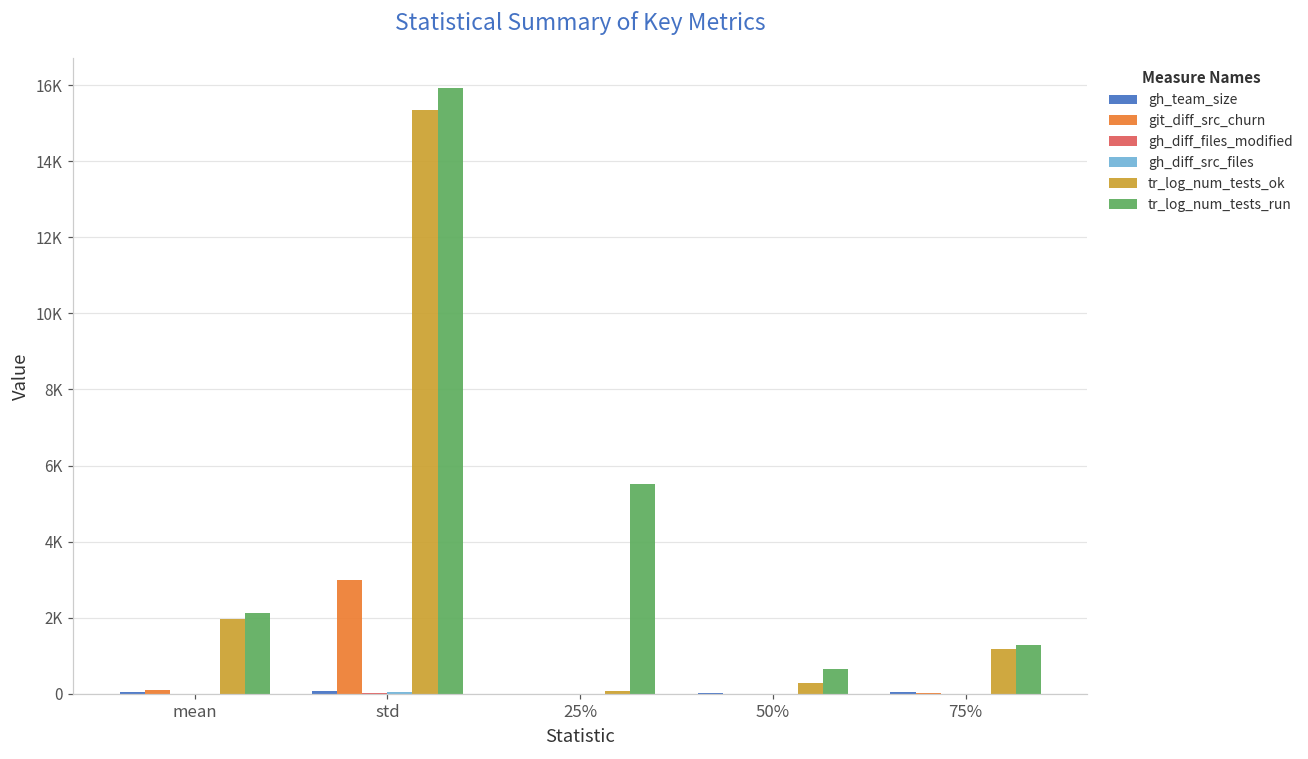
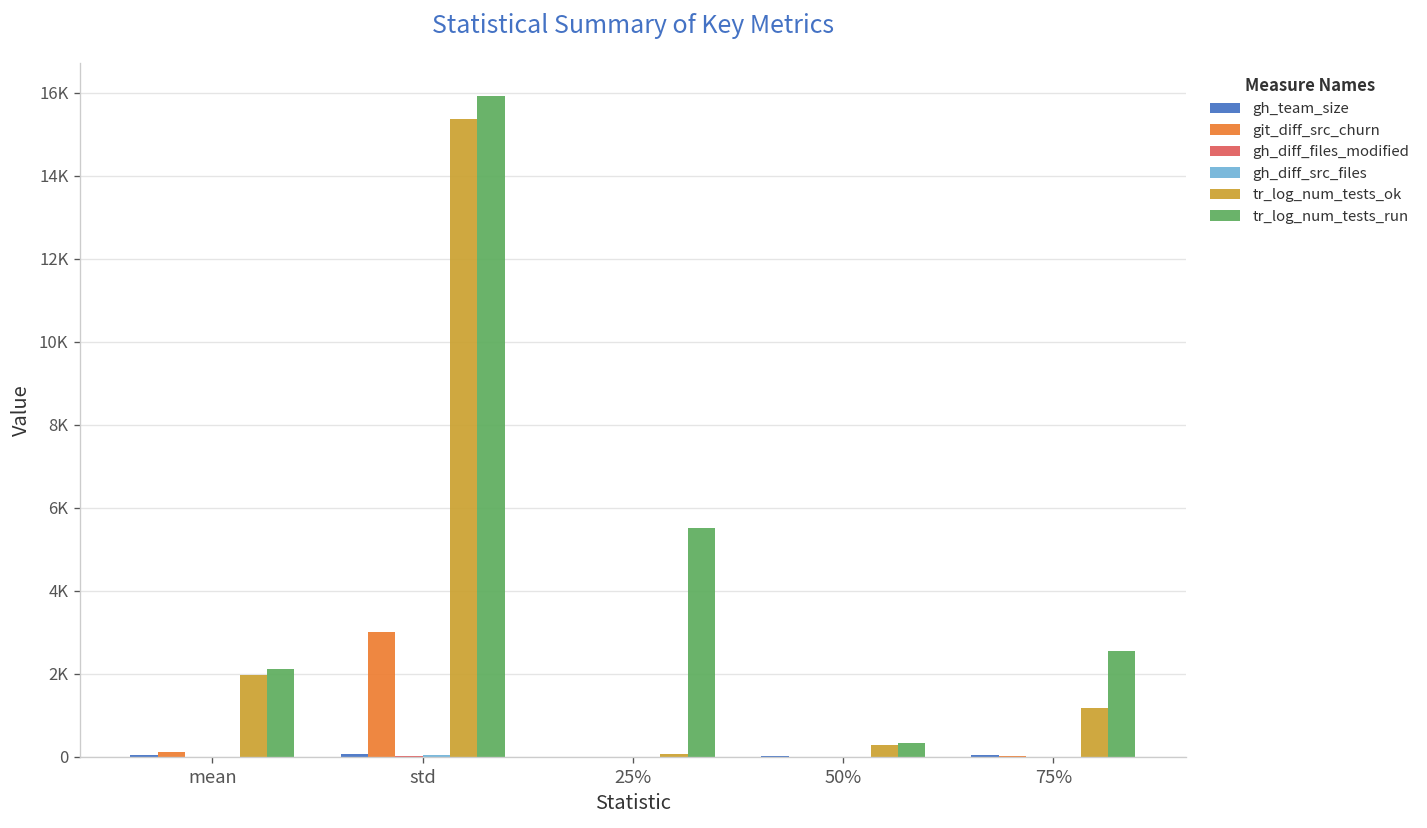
  {
    "tr_log_num_tests_run": {
      "mean": 2100,
      "std": 15900,
      "25%": 5500,
-     "50%": 700,
-     "75%": 1300
+     "50%": 300,
+     "75%": 2600
    }
  }
